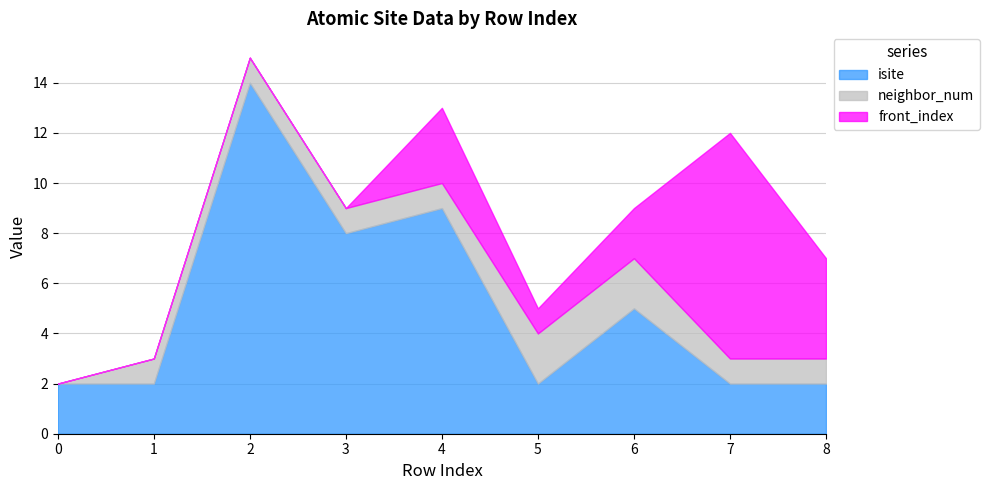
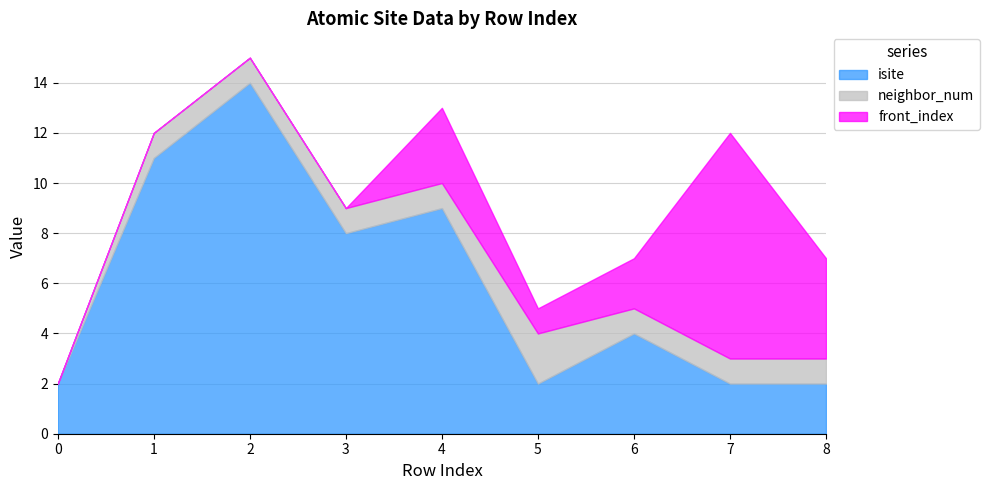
  {
    "isite": {
-     "1": 2,
+     "1": 11,
      "2": 14,
      "3": 8,
      "4": 9,
      "5": 2,
-     "6": 5,
+     "6": 4,
      "7": 2,
      "8": 2
    },
    "neighbor_num": {
      "4": 1,
      "5": 2,
-     "6": 2,
+     "6": 1,
      "7": 1,
      "8": 1
    },
    "front_index": {
      "4": 3,
      "5": 1,
      "6": 2,
      "7": 9,
      "8": 4
    }
  }
